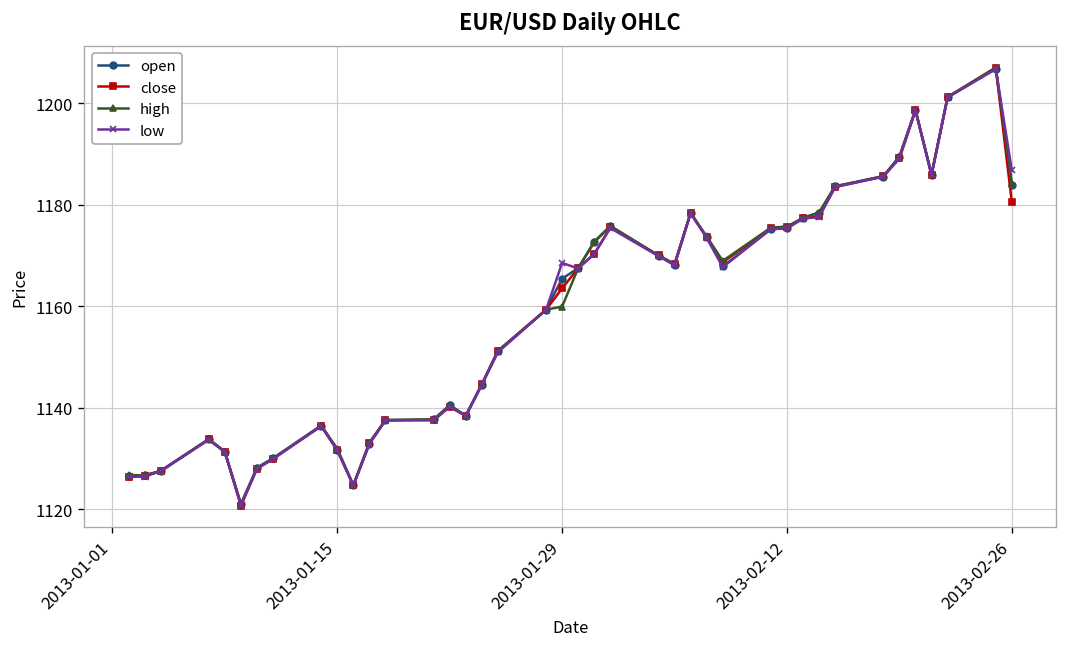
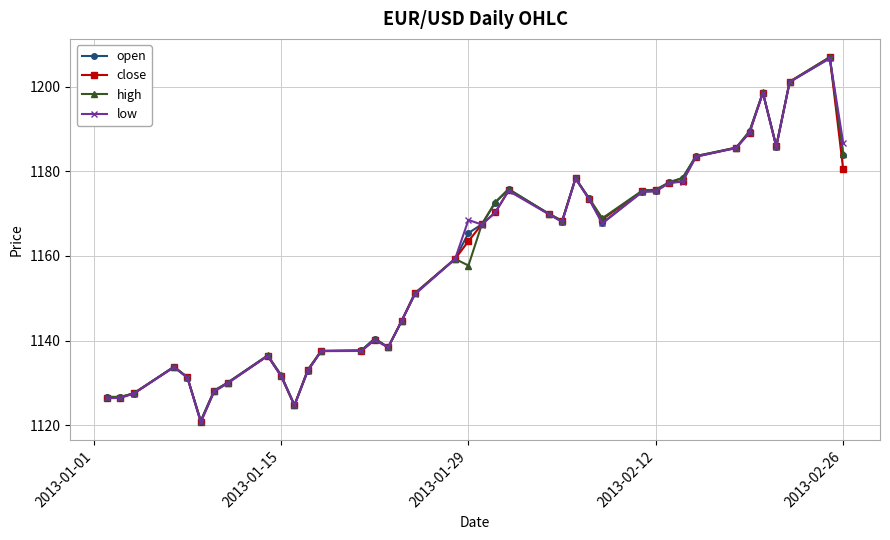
  {
    "open": {
      "2013-01-29": 1165
    },
    "close": {
      "2013-01-29": 1163,
      "2013-02-26": 1180
    },
    "high": {
-     "2013-01-29": 1160
+     "2013-01-29": 1158
    },
    "low": {
      "2013-01-29": 1169,
      "2013-02-26": 1187
    }
  }
